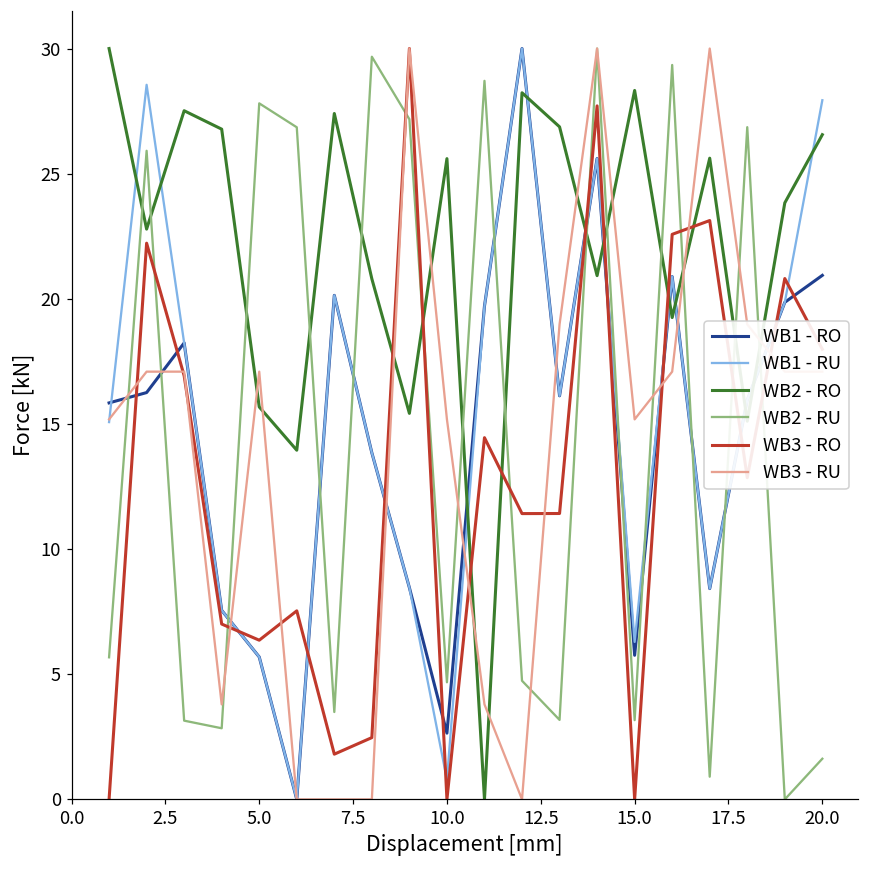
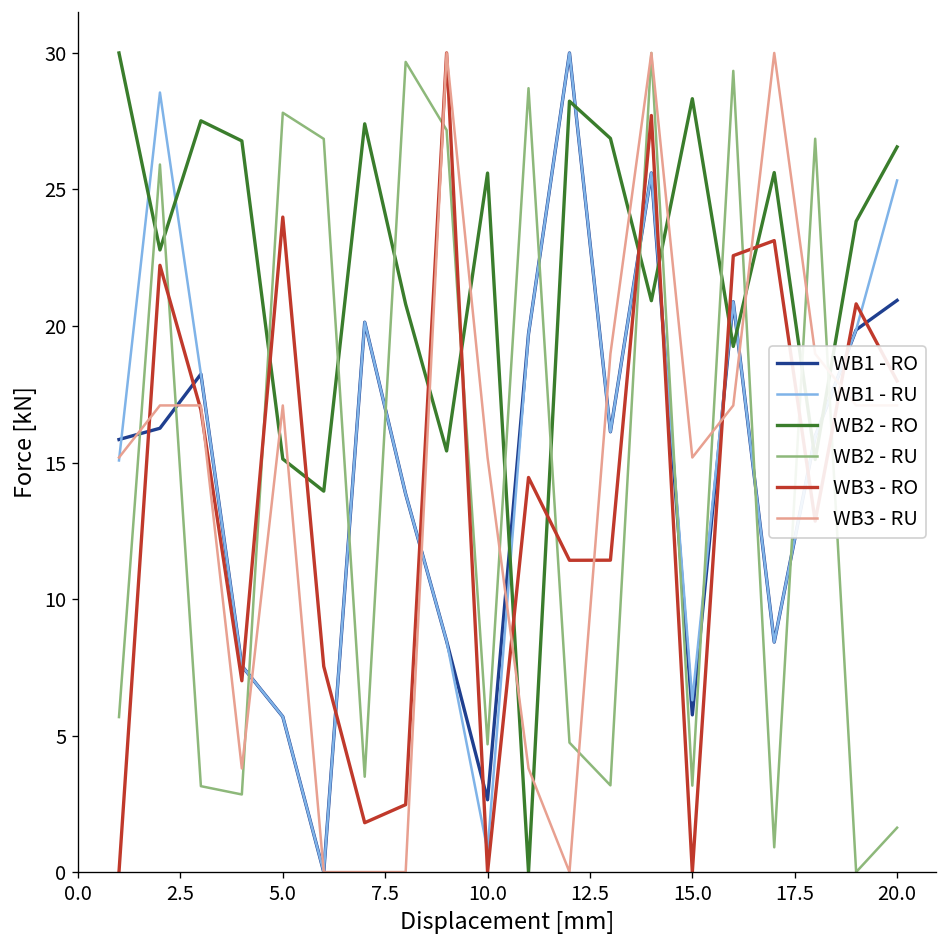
  {
    "WB1 - RO": {
      "10.0": 2.6,
      "15.0": 5.8,
      "20.0": 20.9
    },
    "WB1 - RU": {
      "10.0": 0.8,
      "15.0": 6.3,
-     "20.0": 27.9
+     "20.0": 25.3
    },
    "WB2 - RO": {
-     "5.0": 15.7,
+     "5.0": 15.1,
      "10.0": 25.6,
      "15.0": 28.3,
      "20.0": 26.6
    },
    "WB2 - RU": {
      "5.0": 27.8,
      "10.0": 4.7,
      "15.0": 3.2,
      "20.0": 1.6
    },
    "WB3 - RO": {
-     "5.0": 6.4,
+     "5.0": 24.0,
      "10.0": 0.0,
      "15.0": 0.0
    },
    "WB3 - RU": {
      "5.0": 17.1,
      "10.0": 15.2,
      "15.0": 15.2
    }
  }
